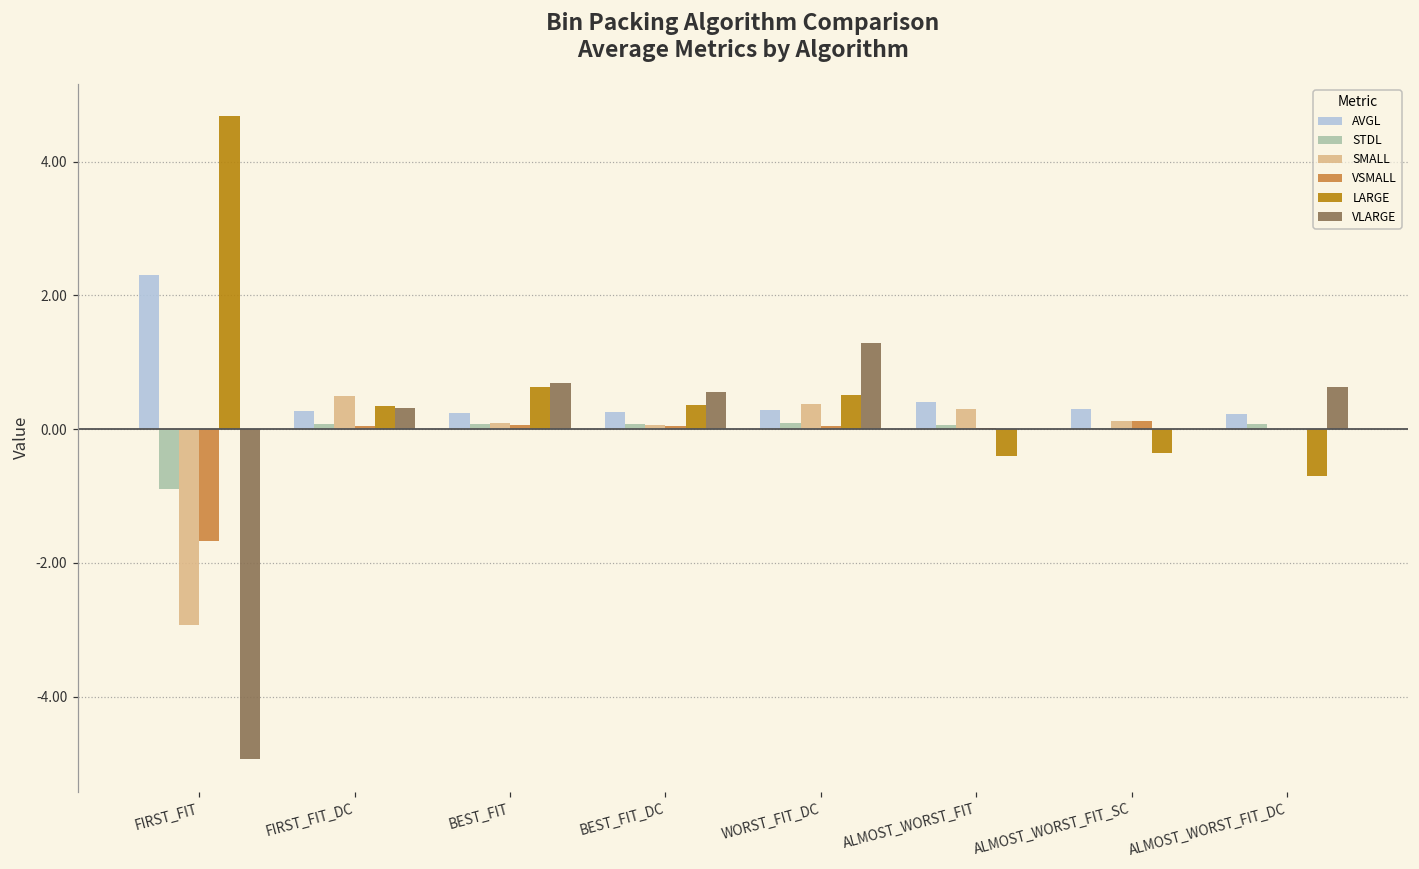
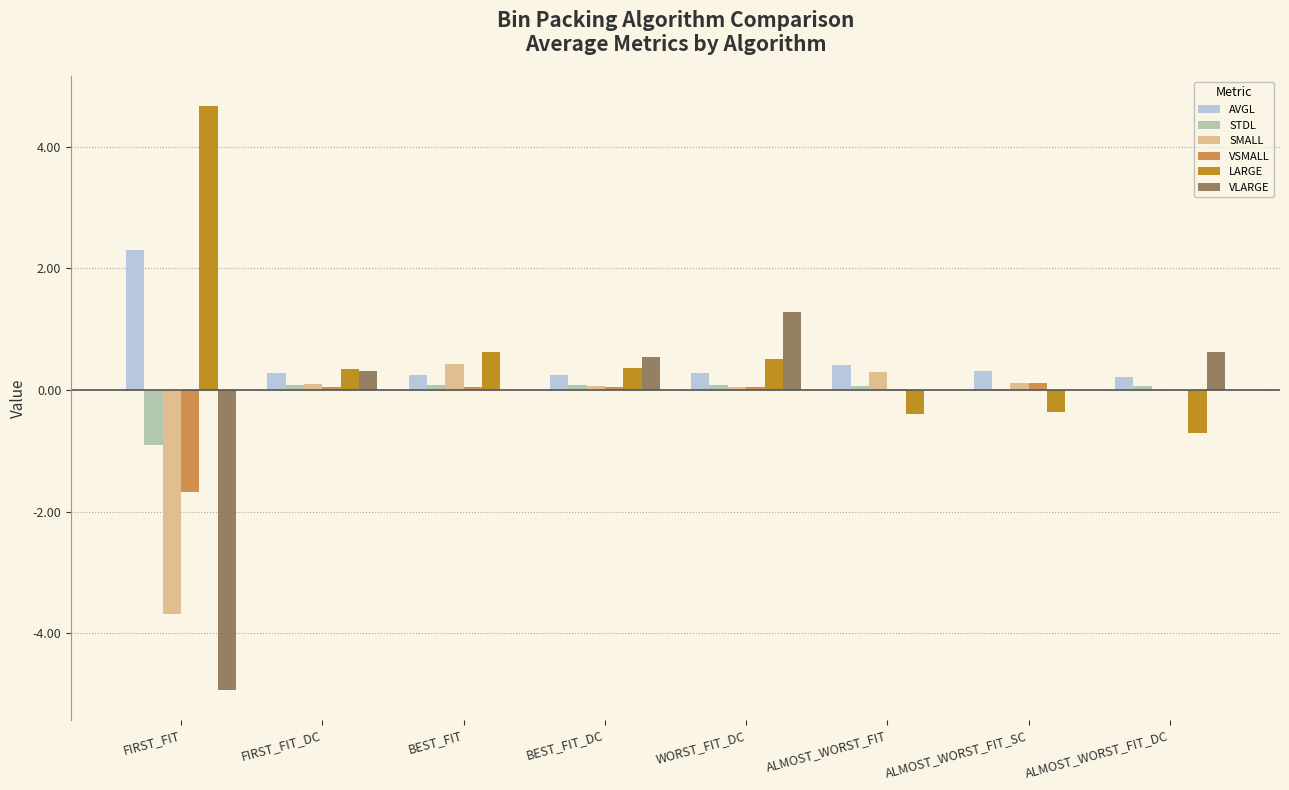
  {
    "SMALL": {
-     "FIRST_FIT": -2.9,
-     "FIRST_FIT_DC": 0.5,
-     "BEST_FIT": 0.1,
+     "FIRST_FIT": -3.7,
+     "FIRST_FIT_DC": 0.1,
+     "BEST_FIT": 0.4,
      "BEST_FIT_DC": 0.1,
-     "WORST_FIT_DC": 0.4,
+     "WORST_FIT_DC": 0.1,
      "ALMOST_WORST_FIT": 0.3,
      "ALMOST_WORST_FIT_SC": 0.1
    },
    "VLARGE": {
      "FIRST_FIT": -4.9,
      "FIRST_FIT_DC": 0.3,
-     "BEST_FIT": 0.7,
+     "BEST_FIT": 0.0,
      "BEST_FIT_DC": 0.5,
      "WORST_FIT_DC": 1.3,
      "ALMOST_WORST_FIT_DC": 0.6
    }
  }
